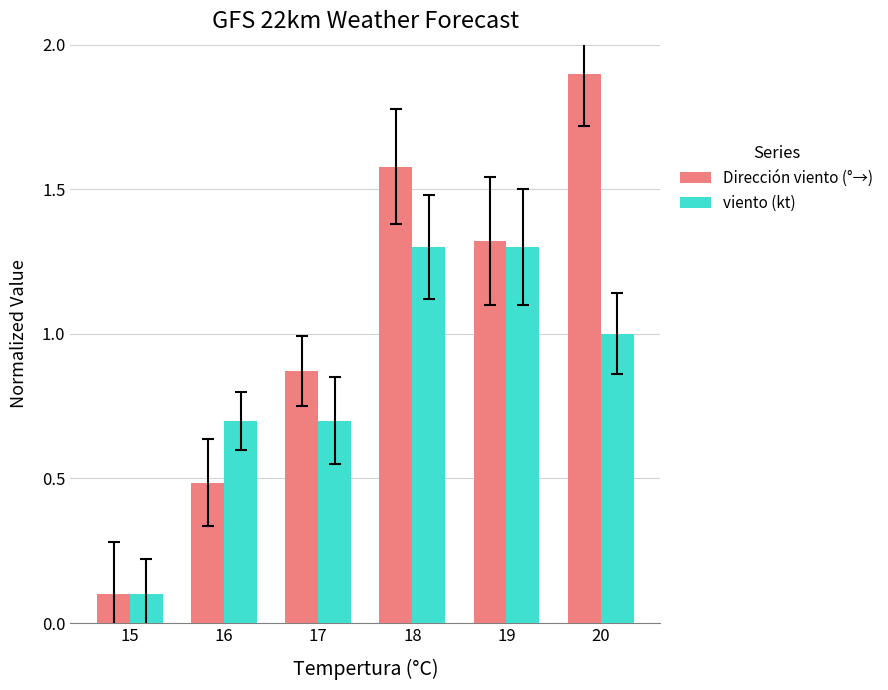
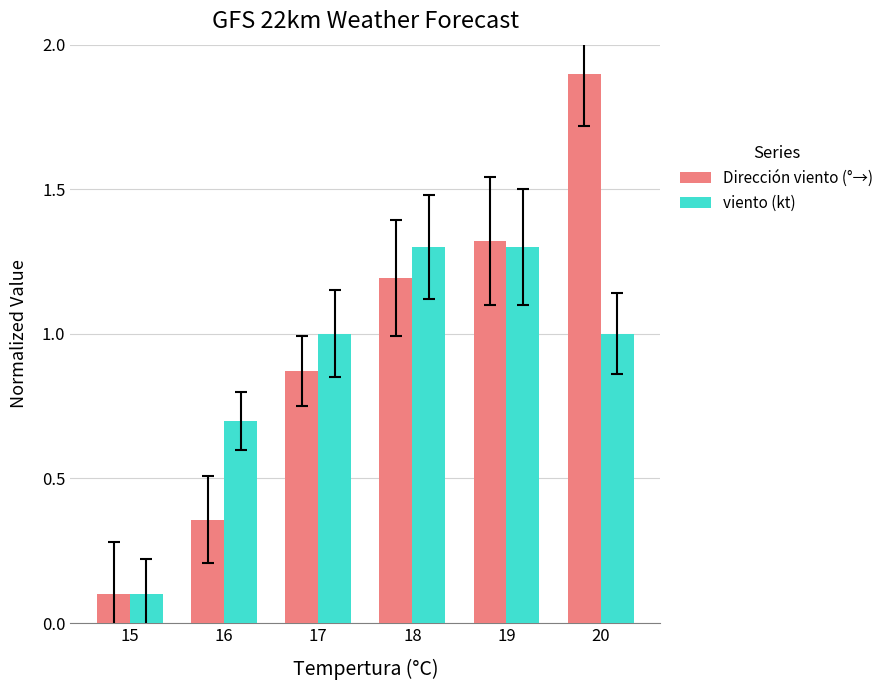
  {
    "Dirección viento (°→)": {
      "15": 0.10,
-     "16": 0.49,
+     "16": 0.36,
      "17": 0.87,
-     "18": 1.58,
+     "18": 1.19,
      "19": 1.32,
      "20": 1.90
    },
    "viento (kt)": {
      "15": 0.10,
      "16": 0.70,
-     "17": 0.70,
+     "17": 1.00,
      "18": 1.30,
      "19": 1.30,
      "20": 1.00
    }
  }
